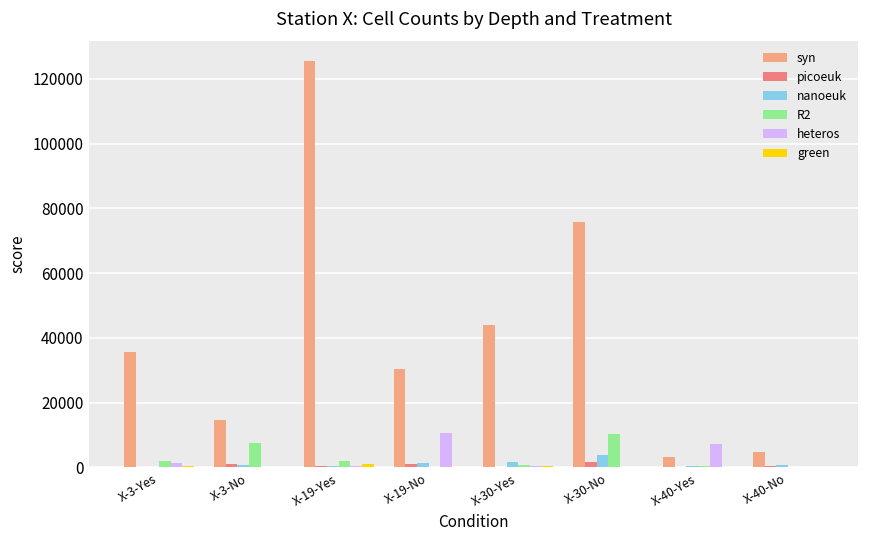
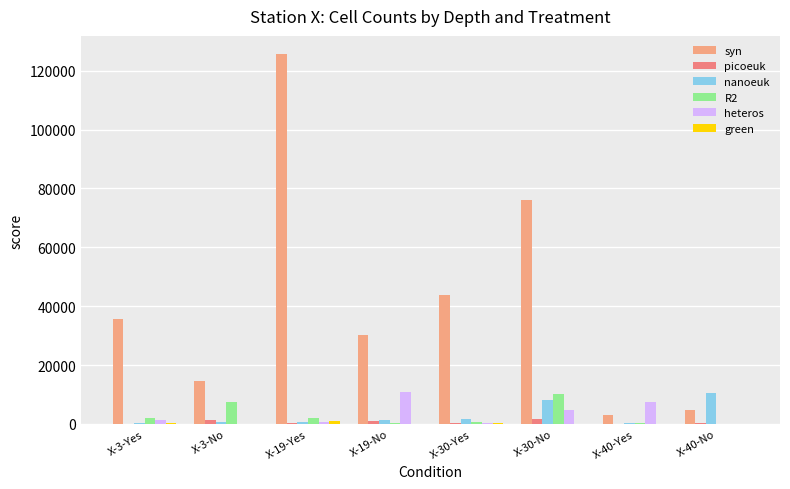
  {
    "nanoeuk": {
      "X-19-No": 1000,
      "X-30-Yes": 2000,
-     "X-30-No": 4000,
-     "X-40-No": 1000
+     "X-30-No": 8000,
+     "X-40-No": 11000
    },
    "R2": {
      "X-3-Yes": 2000,
      "X-3-No": 7000,
      "X-19-Yes": 2000,
      "X-30-No": 10000
    },
    "heteros": {
      "X-3-Yes": 1000,
      "X-19-No": 11000,
-     "X-30-No": 0,
+     "X-30-No": 5000,
      "X-40-Yes": 7000
    },
    "green": {
      "X-19-Yes": 1000
    }
  }
